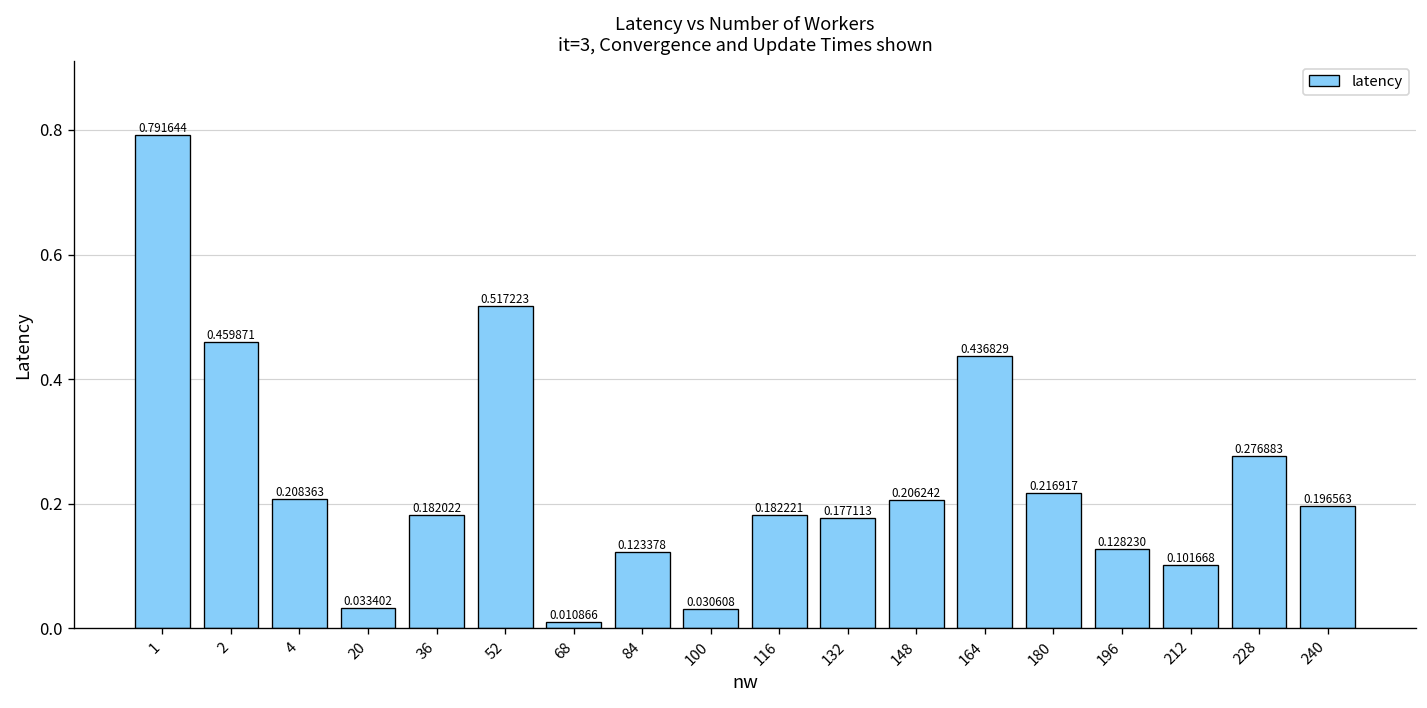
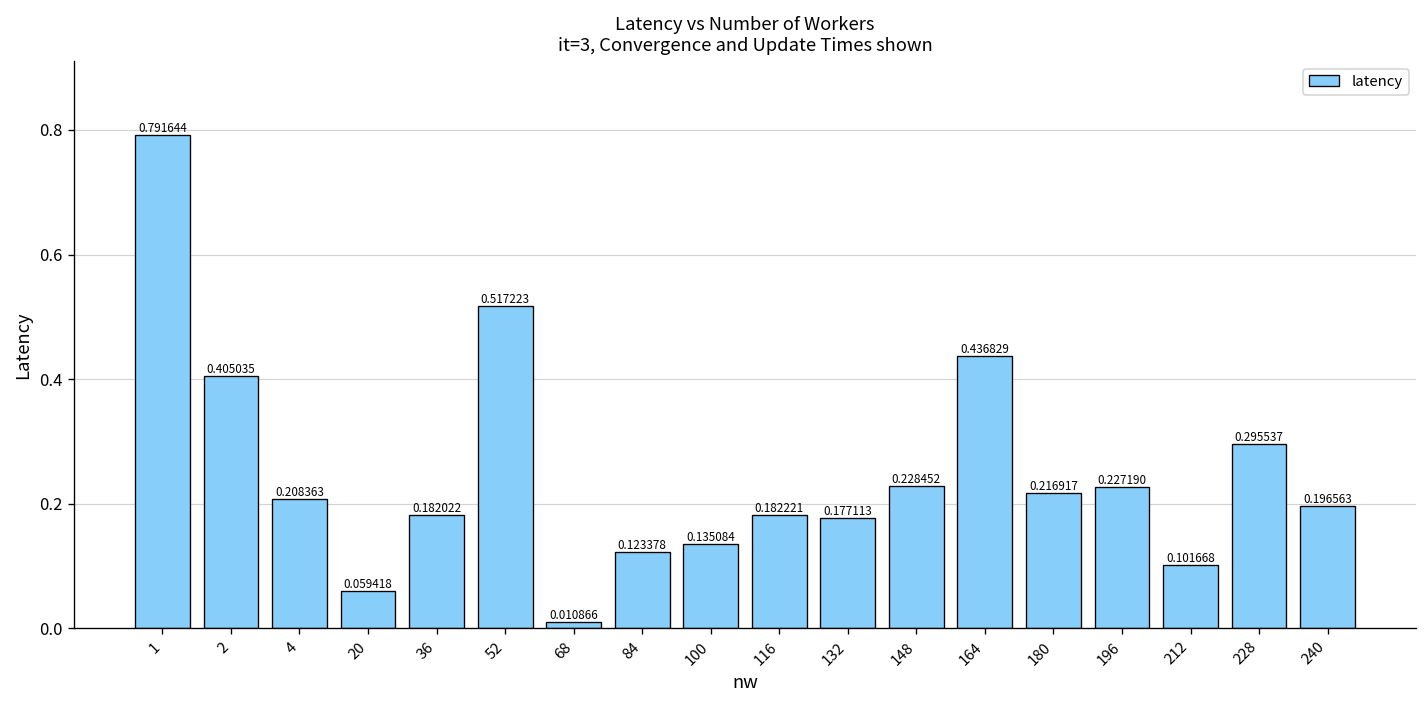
  {
    "1": 0.791644,
-   "2": 0.459871,
+   "2": 0.405035,
    "4": 0.208363,
-   "20": 0.033402,
+   "20": 0.059418,
    "36": 0.182022,
    "52": 0.517223,
    "68": 0.010866,
    "84": 0.123378,
-   "100": 0.030608,
+   "100": 0.135084,
    "116": 0.182221,
    "132": 0.177113,
-   "148": 0.206242,
+   "148": 0.228452,
    "164": 0.436829,
    "180": 0.216917,
-   "196": 0.128230,
+   "196": 0.227190,
    "212": 0.101668,
-   "228": 0.276883,
+   "228": 0.295537,
    "240": 0.196563
  }
